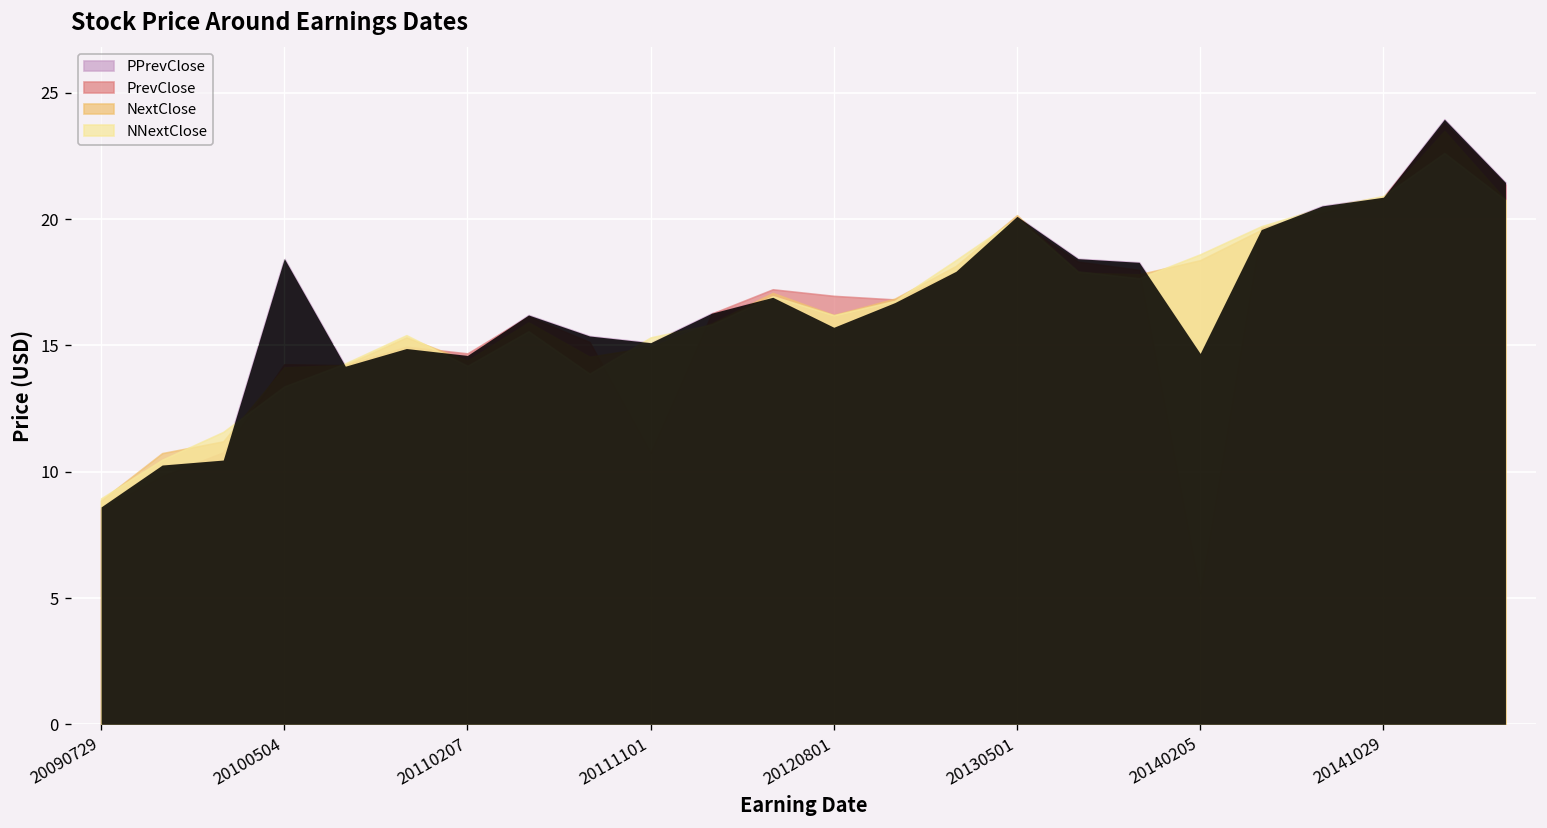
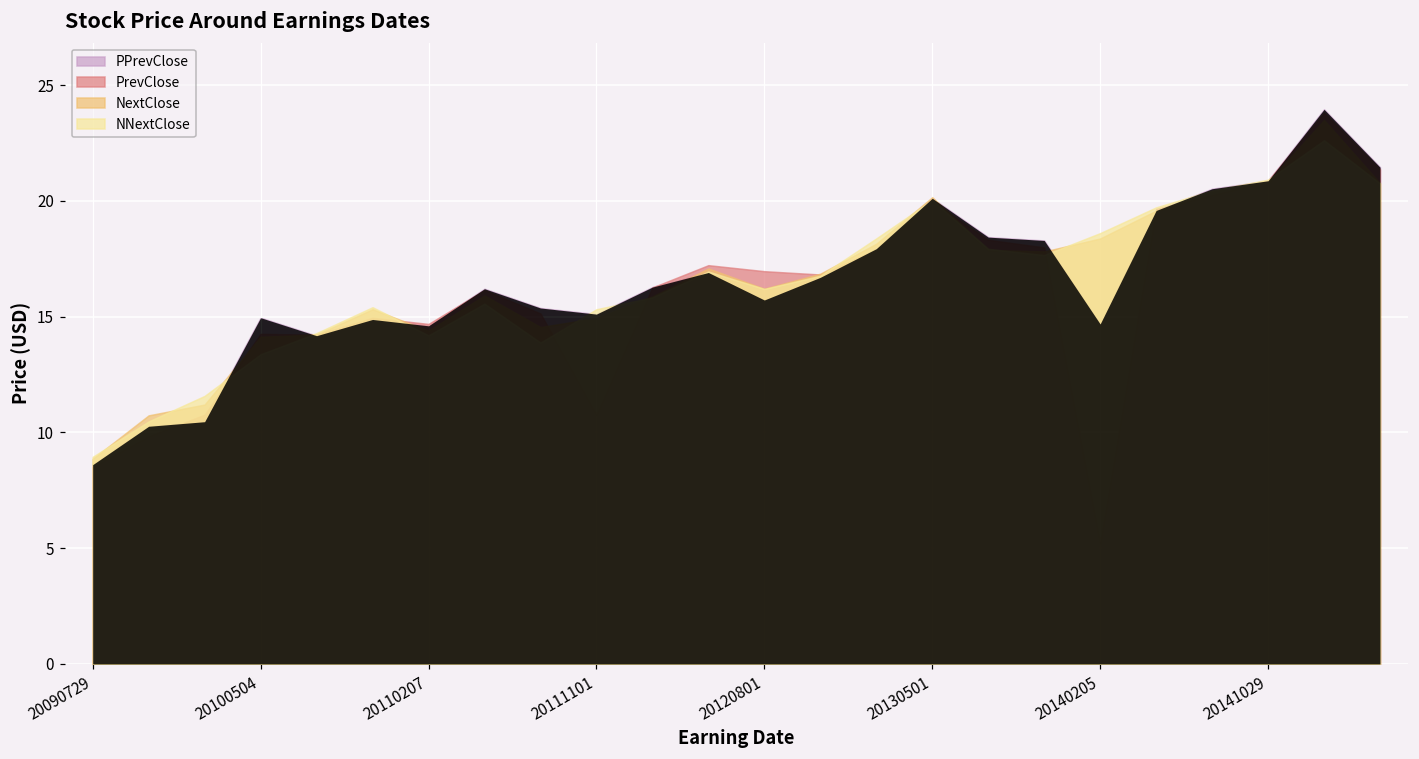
  {
    "PPrevClose": {
-     "20100504": 18.4,
+     "20100504": 15.0,
      "20111101": 15.1,
      "20120801": 15.7,
      "20140205": 14.7
    },
    "PrevClose": {
      "20100504": 14.3,
      "20111101": 10.8,
      "20120801": 17.0,
      "20140205": 5.2
    }
  }
